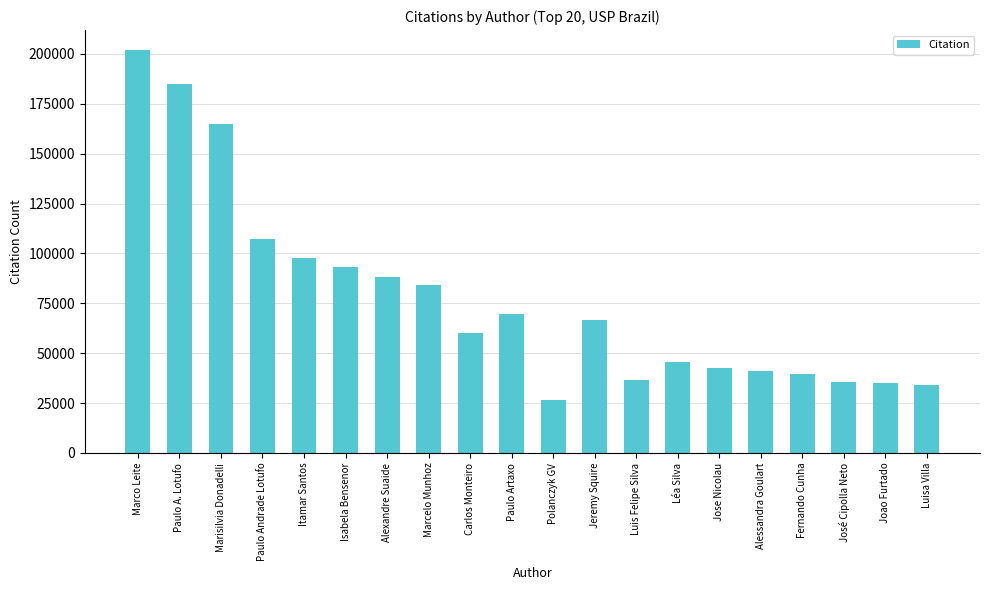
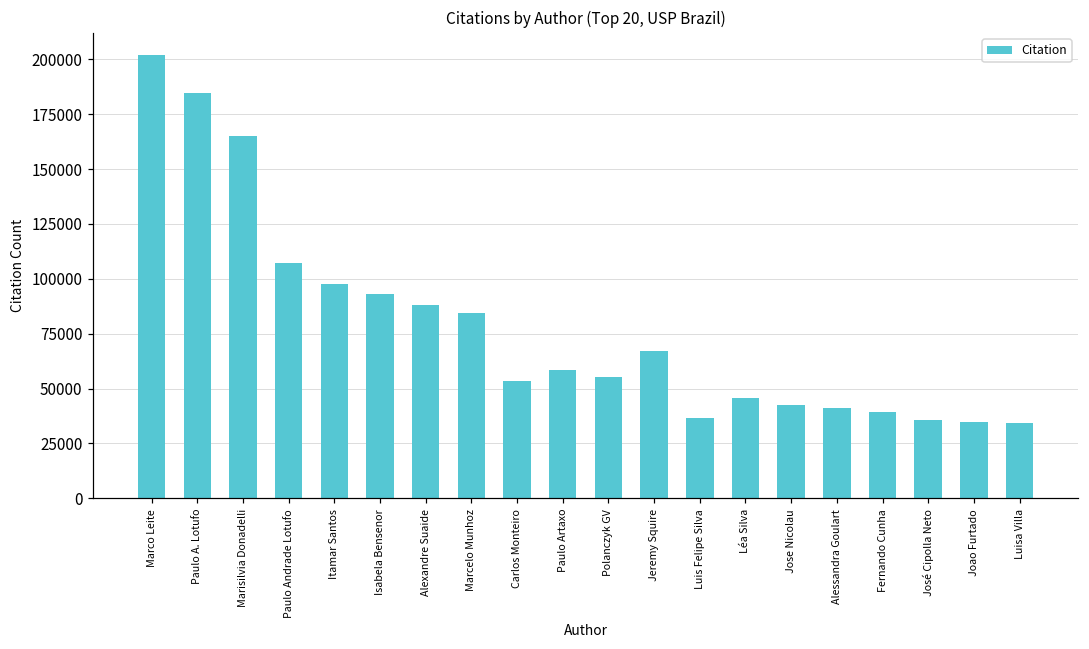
  {
    "Marco Leite": 202000,
    "Paulo A. Lotufo": 185000,
    "Marisilvia Donadelli": 165000,
    "Paulo Andrade Lotufo": 107000,
    "Itamar Santos": 98000,
    "Isabela Bensenor": 93000,
    "Alexandre Suaide": 88000,
    "Marcelo Munhoz": 84000,
-   "Carlos Monteiro": 60000,
-   "Paulo Artaxo": 70000,
-   "Polanczyk GV": 27000,
+   "Carlos Monteiro": 54000,
+   "Paulo Artaxo": 58000,
+   "Polanczyk GV": 55000,
    "Jeremy Squire": 67000,
    "Luis Felipe Silva": 37000,
    "Léa Silva": 46000,
    "Jose Nicolau": 43000,
    "Alessandra Goulart": 41000,
    "Fernando Cunha": 39000,
    "José Cipolla Neto": 36000,
    "Joao Furtado": 35000,
    "Luisa Villa": 34000
  }
